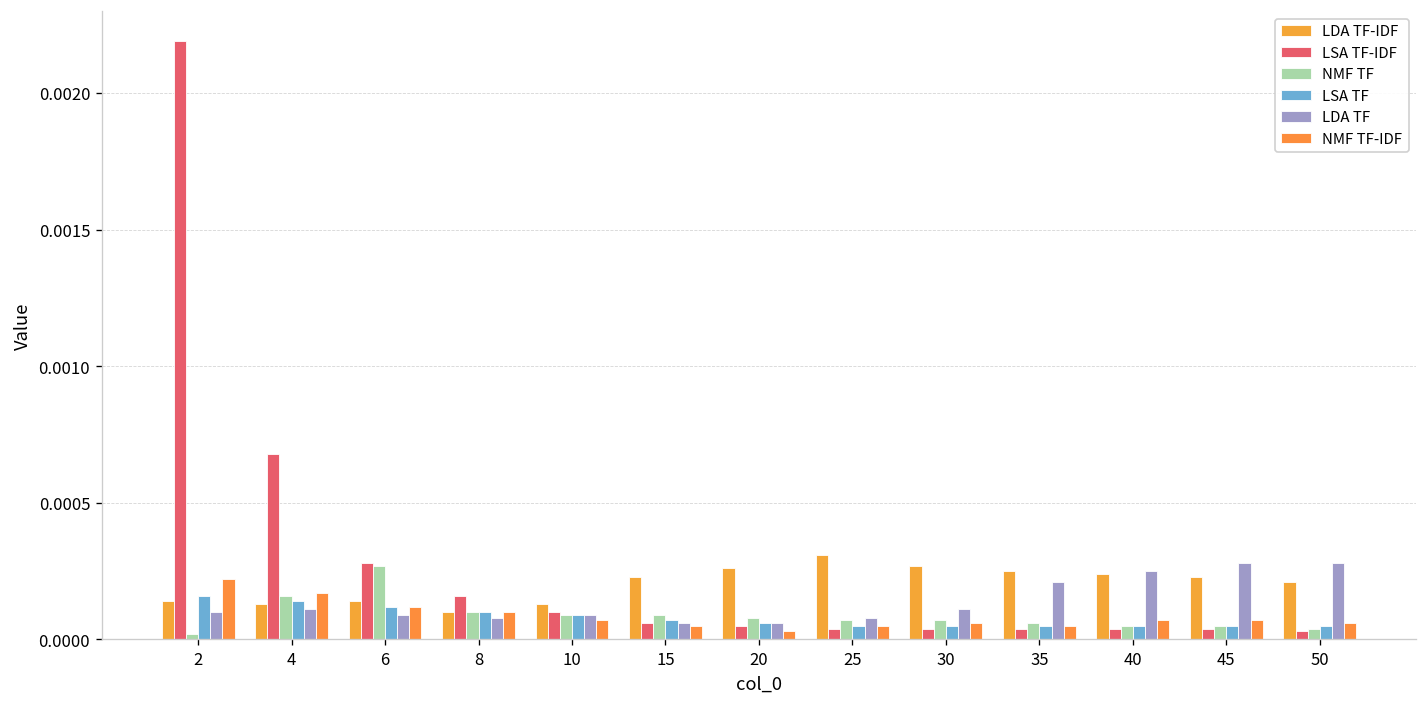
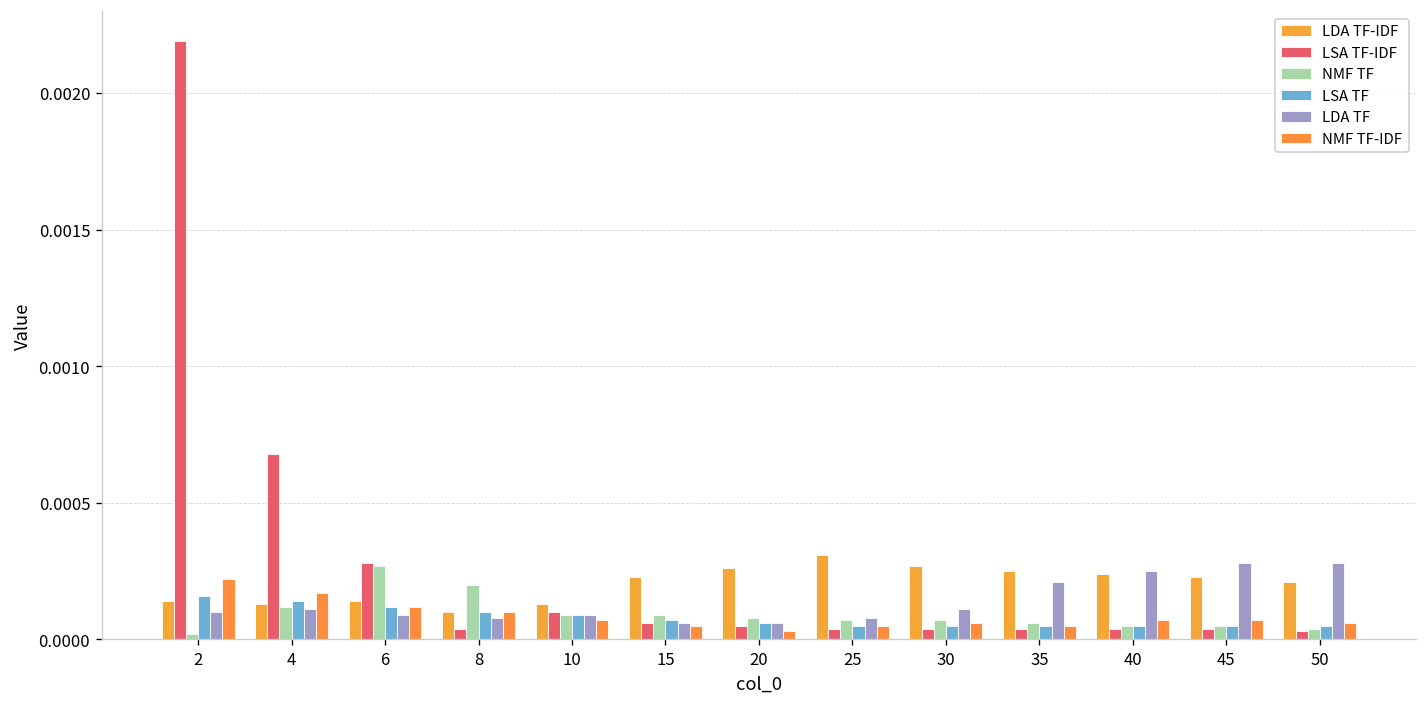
  {
    "LSA TF-IDF": {
      "2": 0.00219,
      "4": 0.00068,
      "6": 0.00028,
-     "8": 0.00016,
+     "8": 0.00004,
      "10": 0.00010,
      "15": 0.00006,
      "20": 0.00005,
      "25": 0.00004,
      "30": 0.00004,
      "35": 0.00004,
      "40": 0.00004,
      "45": 0.00004,
      "50": 0.00003
    },
    "NMF TF": {
      "2": 0.00002,
-     "4": 0.00016,
+     "4": 0.00012,
      "6": 0.00027,
-     "8": 0.0001,
+     "8": 0.0002,
      "10": 0.00009,
      "15": 0.00009,
      "20": 0.00008,
      "25": 0.00007,
      "30": 0.00007,
      "35": 0.00006,
      "40": 0.00005,
      "45": 0.00005,
      "50": 0.00004
    }
  }
